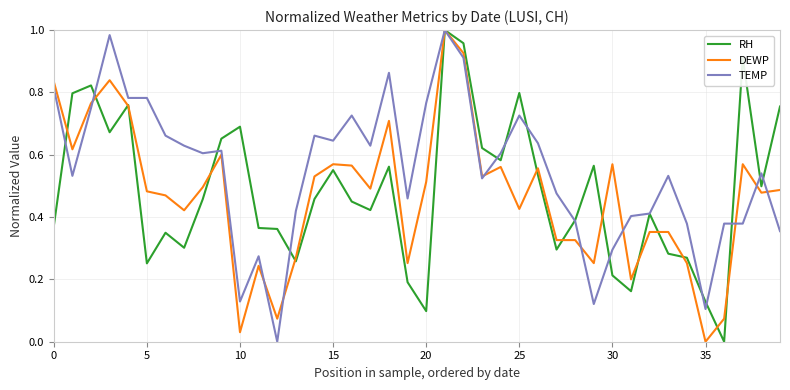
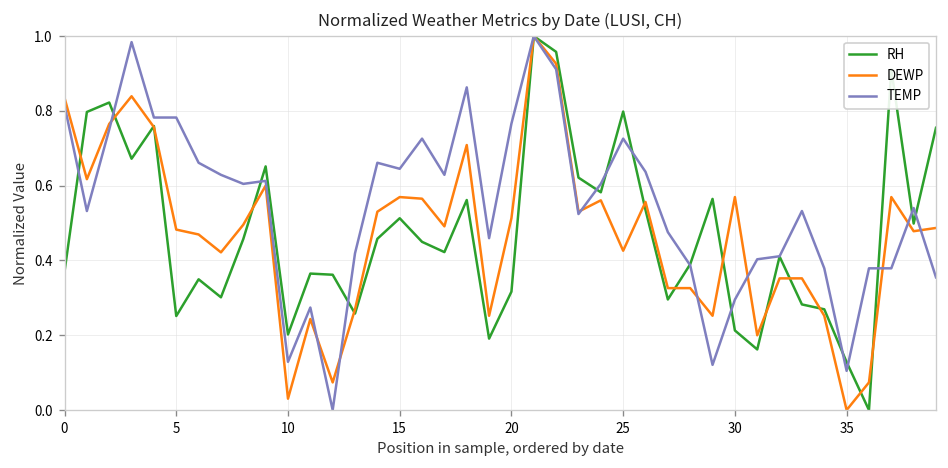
  {
    "RH": {
      "0": 0.37,
      "5": 0.25,
-     "10": 0.69,
-     "15": 0.55,
-     "20": 0.10,
+     "10": 0.20,
+     "15": 0.51,
+     "20": 0.32,
      "25": 0.80,
      "30": 0.21,
      "35": 0.13
    },
    "DEWP": {
      "0": 0.83,
      "5": 0.48,
      "10": 0.03,
      "15": 0.57,
      "20": 0.51,
      "25": 0.43,
      "30": 0.57,
      "35": 0.00
    },
    "TEMP": {
      "0": 0.81,
      "5": 0.78,
      "10": 0.13,
      "15": 0.65,
      "20": 0.77,
      "25": 0.73,
      "30": 0.30,
      "35": 0.10
    }
  }
